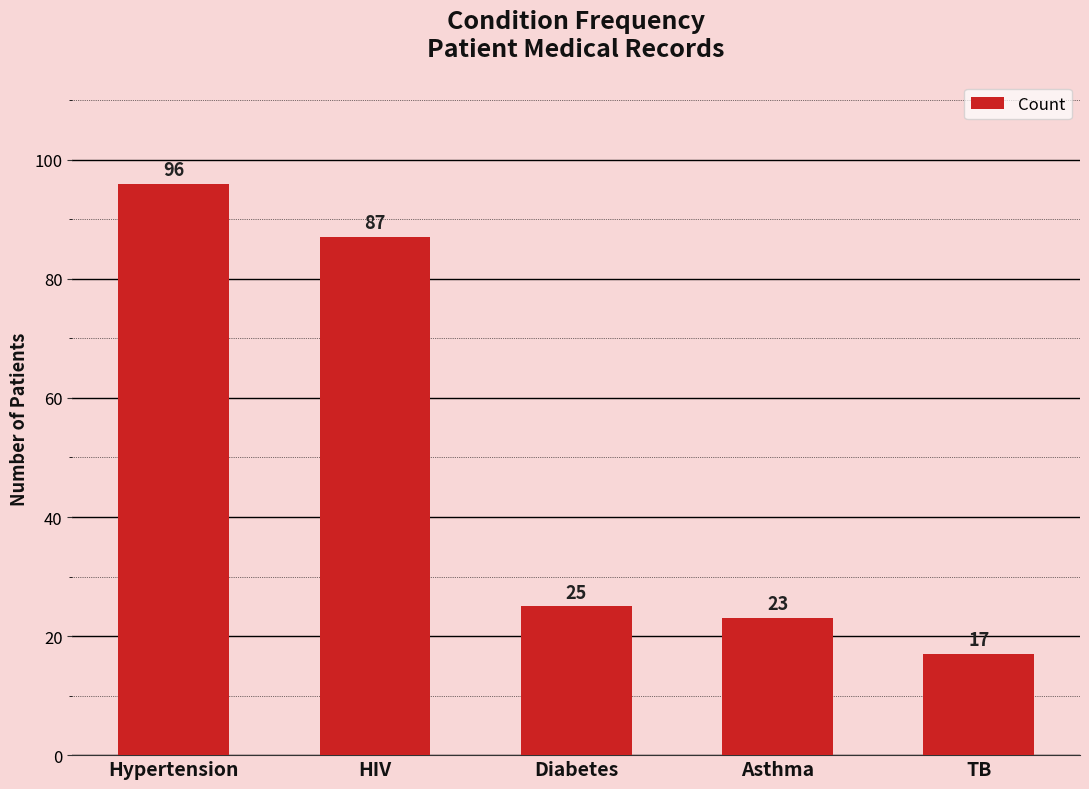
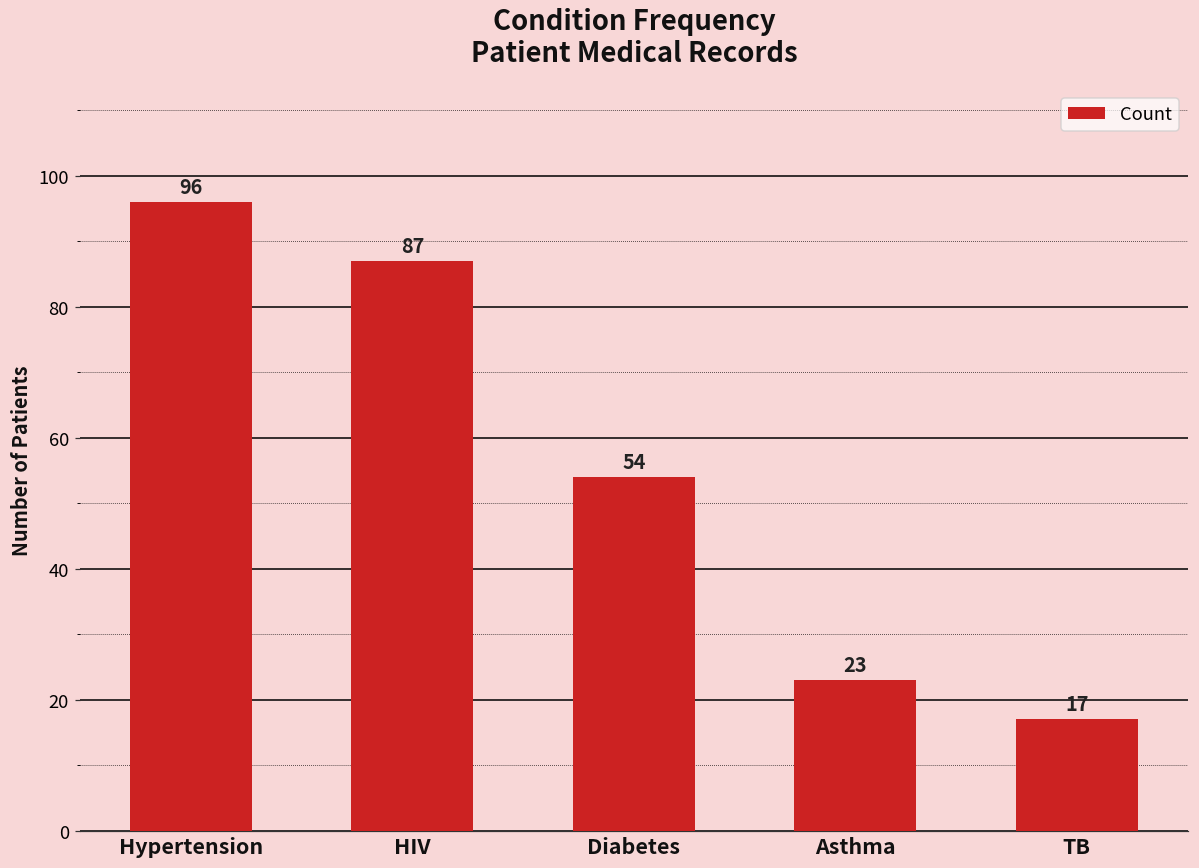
  {
    "Hypertension": 96,
    "HIV": 87,
-   "Diabetes": 25,
+   "Diabetes": 54,
    "Asthma": 23,
    "TB": 17
  }
